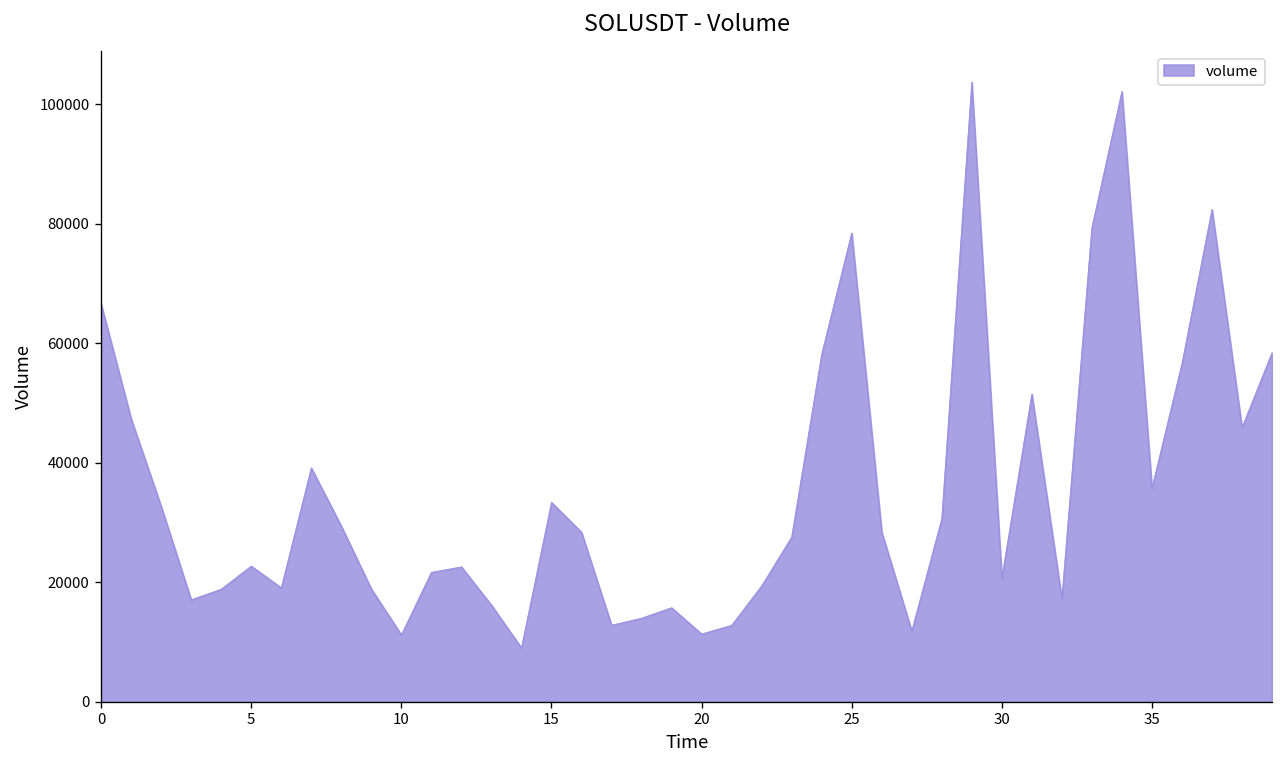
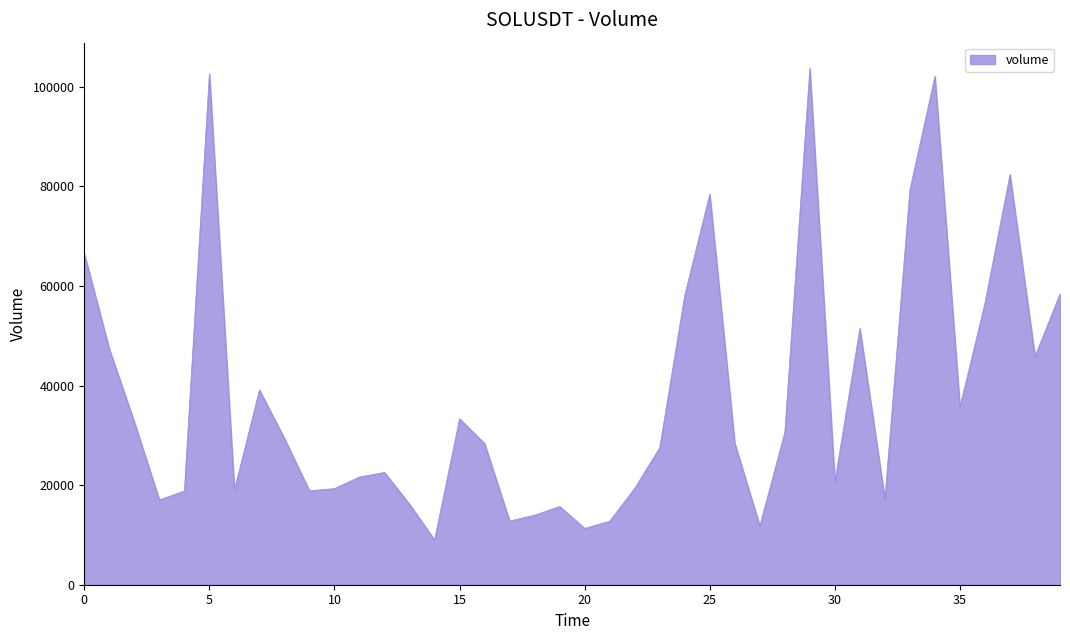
  {
    "0": 67000,
-   "5": 23000,
-   "10": 11000,
+   "5": 103000,
+   "10": 19000,
    "15": 33000,
    "20": 11000,
    "25": 78000,
    "30": 21000,
    "35": 36000
  }
